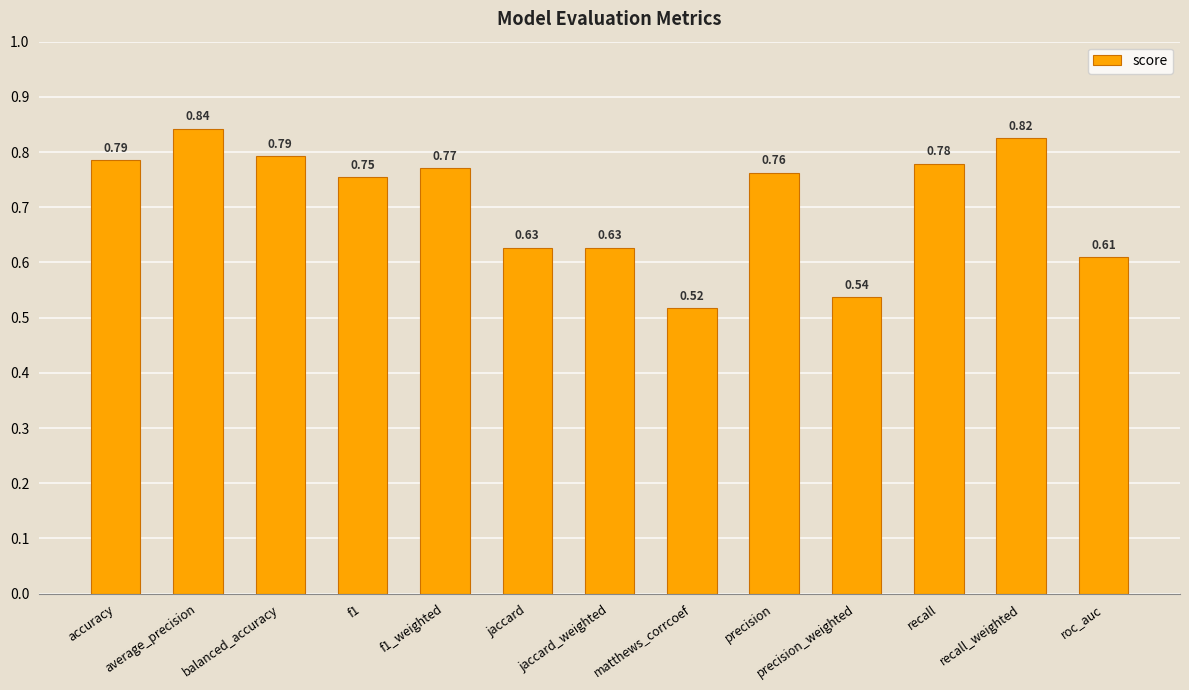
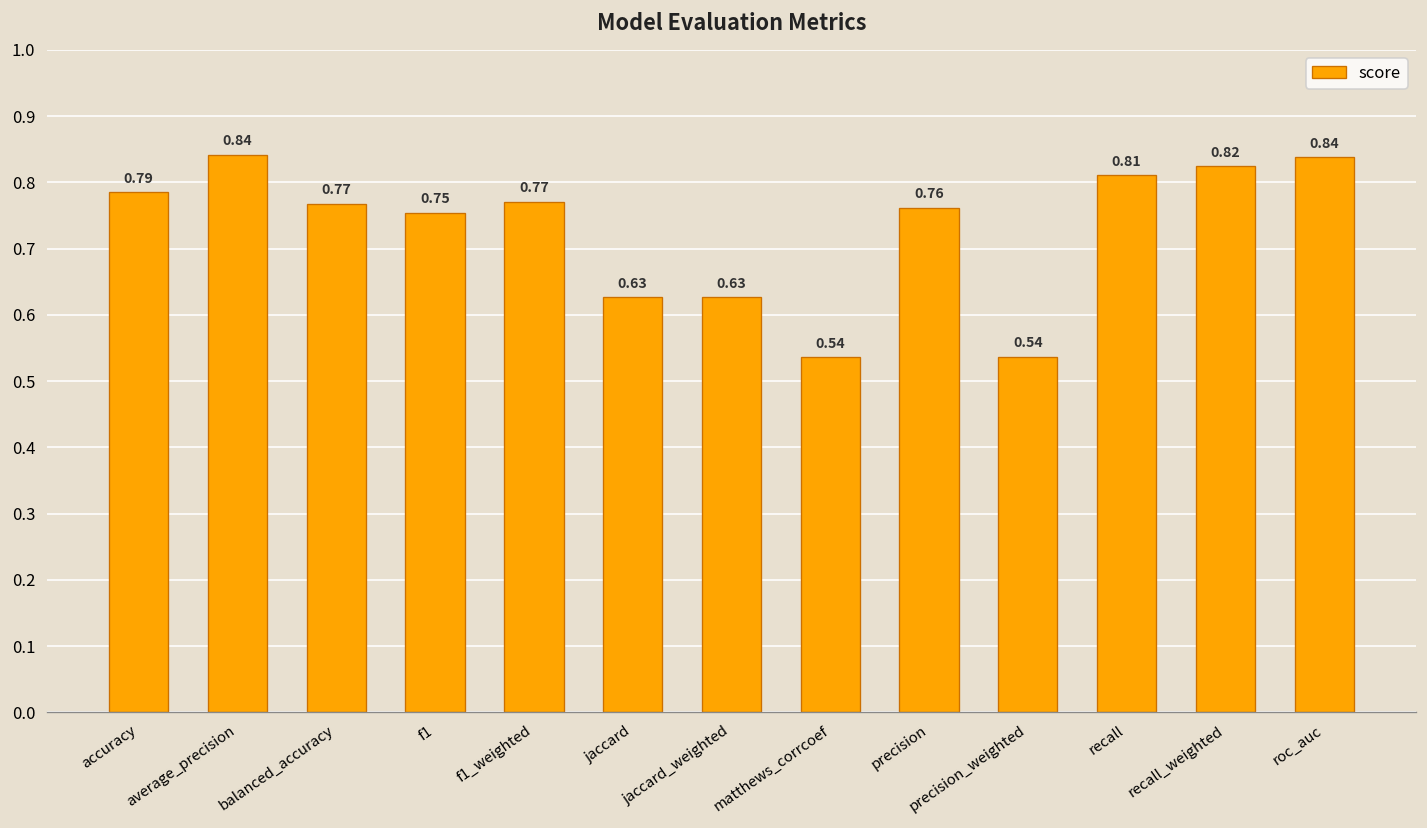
  {
    "accuracy": 0.79,
    "average_precision": 0.84,
-   "balanced_accuracy": 0.79,
+   "balanced_accuracy": 0.77,
    "f1": 0.75,
    "f1_weighted": 0.77,
    "jaccard": 0.63,
    "jaccard_weighted": 0.63,
-   "matthews_corrcoef": 0.52,
+   "matthews_corrcoef": 0.54,
    "precision": 0.76,
    "precision_weighted": 0.54,
-   "recall": 0.78,
+   "recall": 0.81,
    "recall_weighted": 0.82,
-   "roc_auc": 0.61
+   "roc_auc": 0.84
  }
